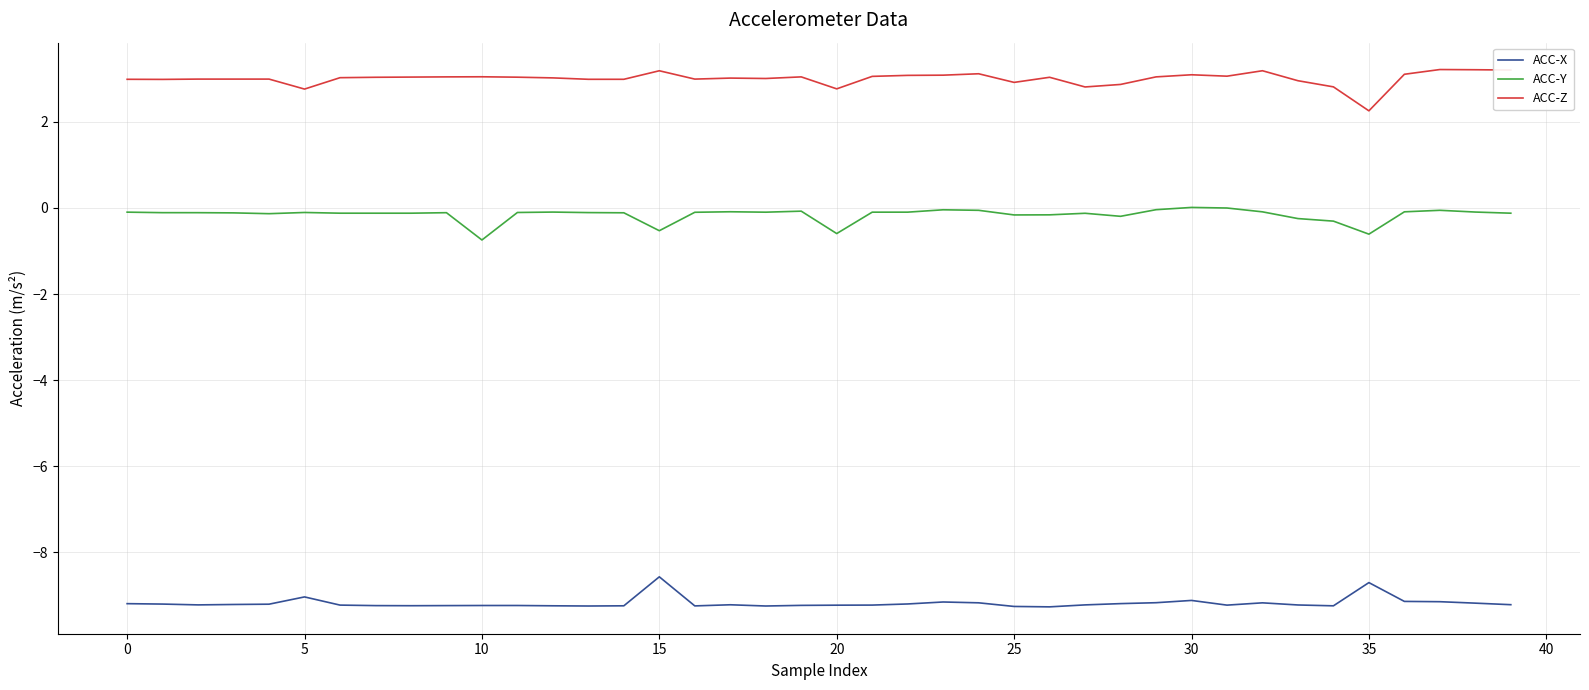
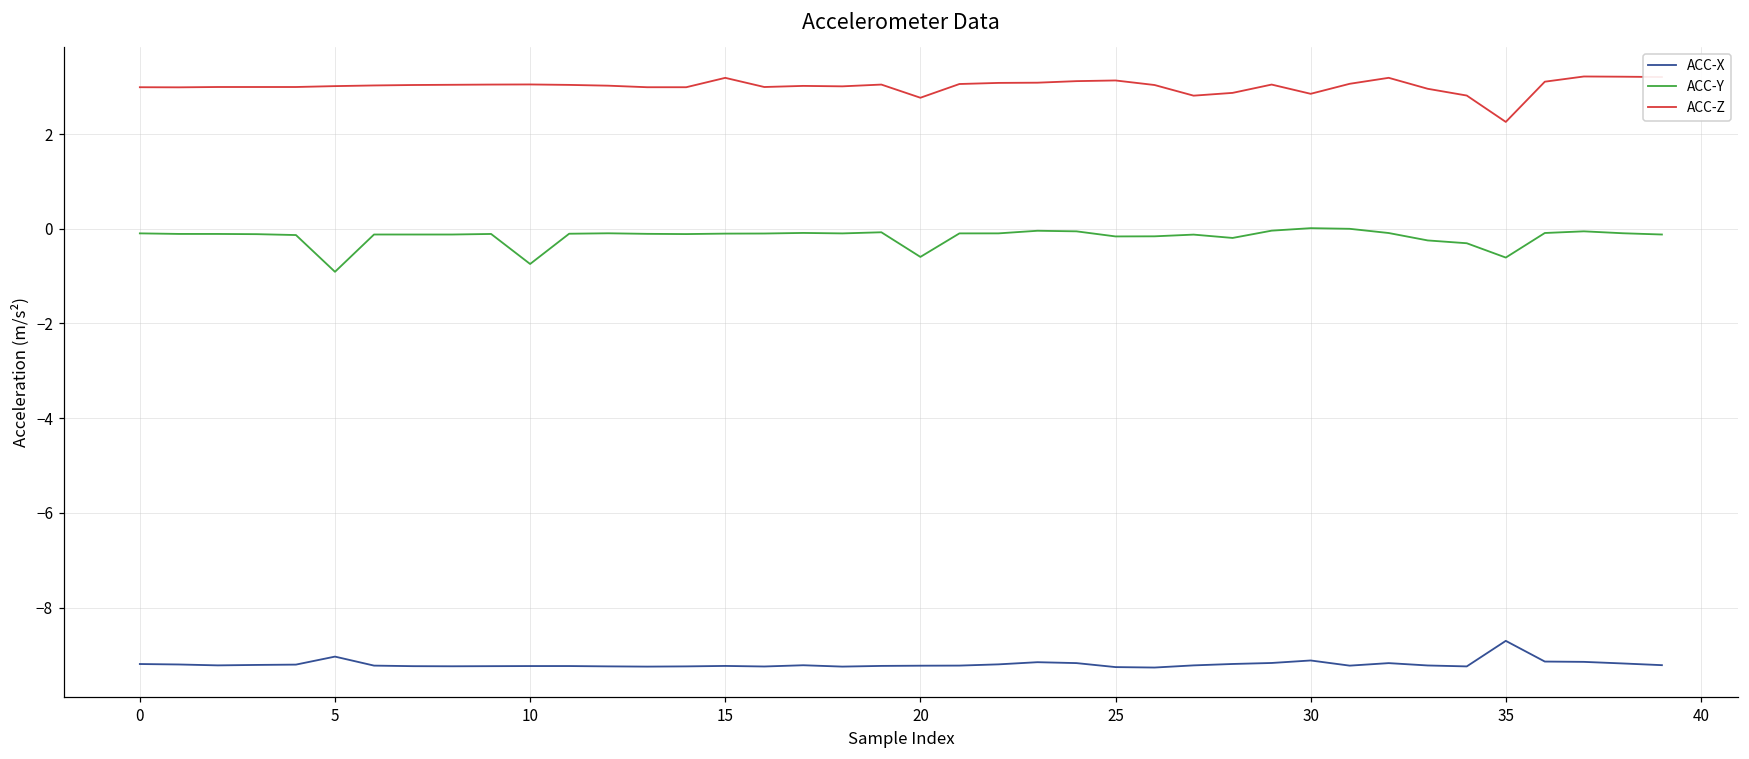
  {
    "ACC-X": {
      "0": -9.2,
      "5": -9.0,
      "10": -9.2,
-     "15": -8.6,
+     "15": -9.2,
      "20": -9.2,
      "25": -9.3,
      "30": -9.1,
      "35": -8.7
    },
    "ACC-Y": {
      "0": -0.1,
-     "5": -0.1,
+     "5": -0.9,
      "10": -0.7,
-     "15": -0.5,
+     "15": -0.1,
      "20": -0.6,
      "25": -0.2,
      "30": 0.0,
      "35": -0.6
    },
    "ACC-Z": {
      "0": 3.0,
-     "5": 2.8,
+     "5": 3.0,
      "10": 3.0,
      "15": 3.2,
      "20": 2.8,
-     "25": 2.9,
-     "30": 3.1,
+     "25": 3.1,
+     "30": 2.9,
      "35": 2.3
    }
  }
